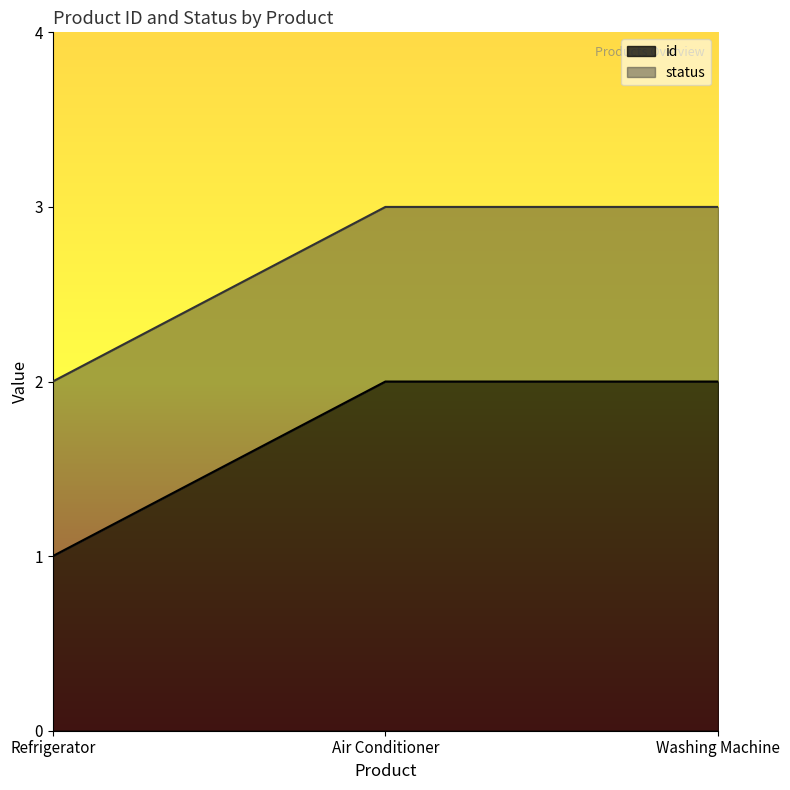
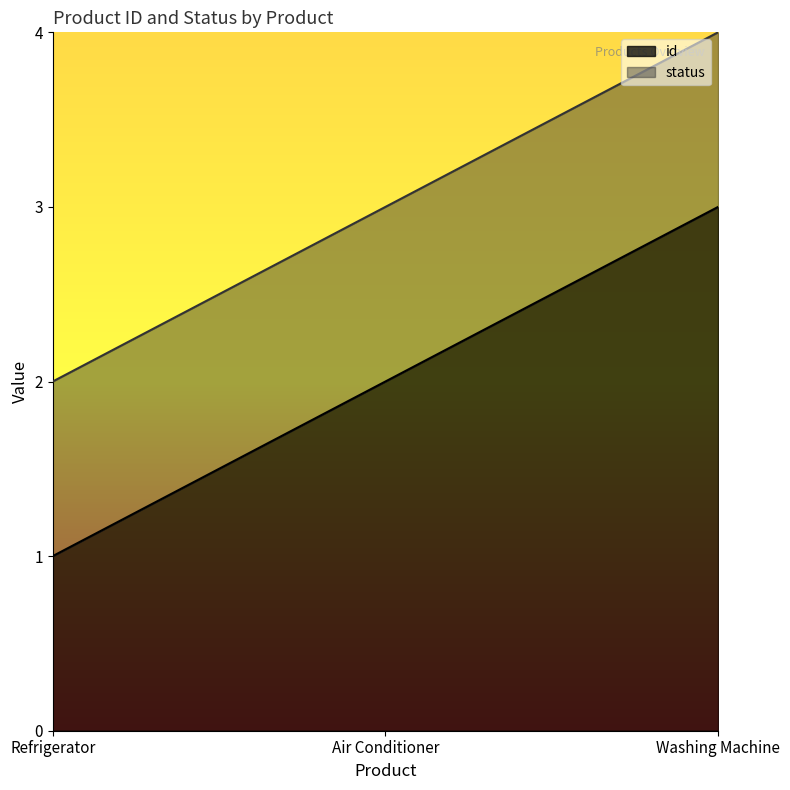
  {
    "id": {
      "Refrigerator": 1,
      "Air Conditioner": 2,
-     "Washing Machine": 2
+     "Washing Machine": 3
    },
    "status": {
      "Refrigerator": 1,
      "Air Conditioner": 1,
      "Washing Machine": 1
    }
  }
